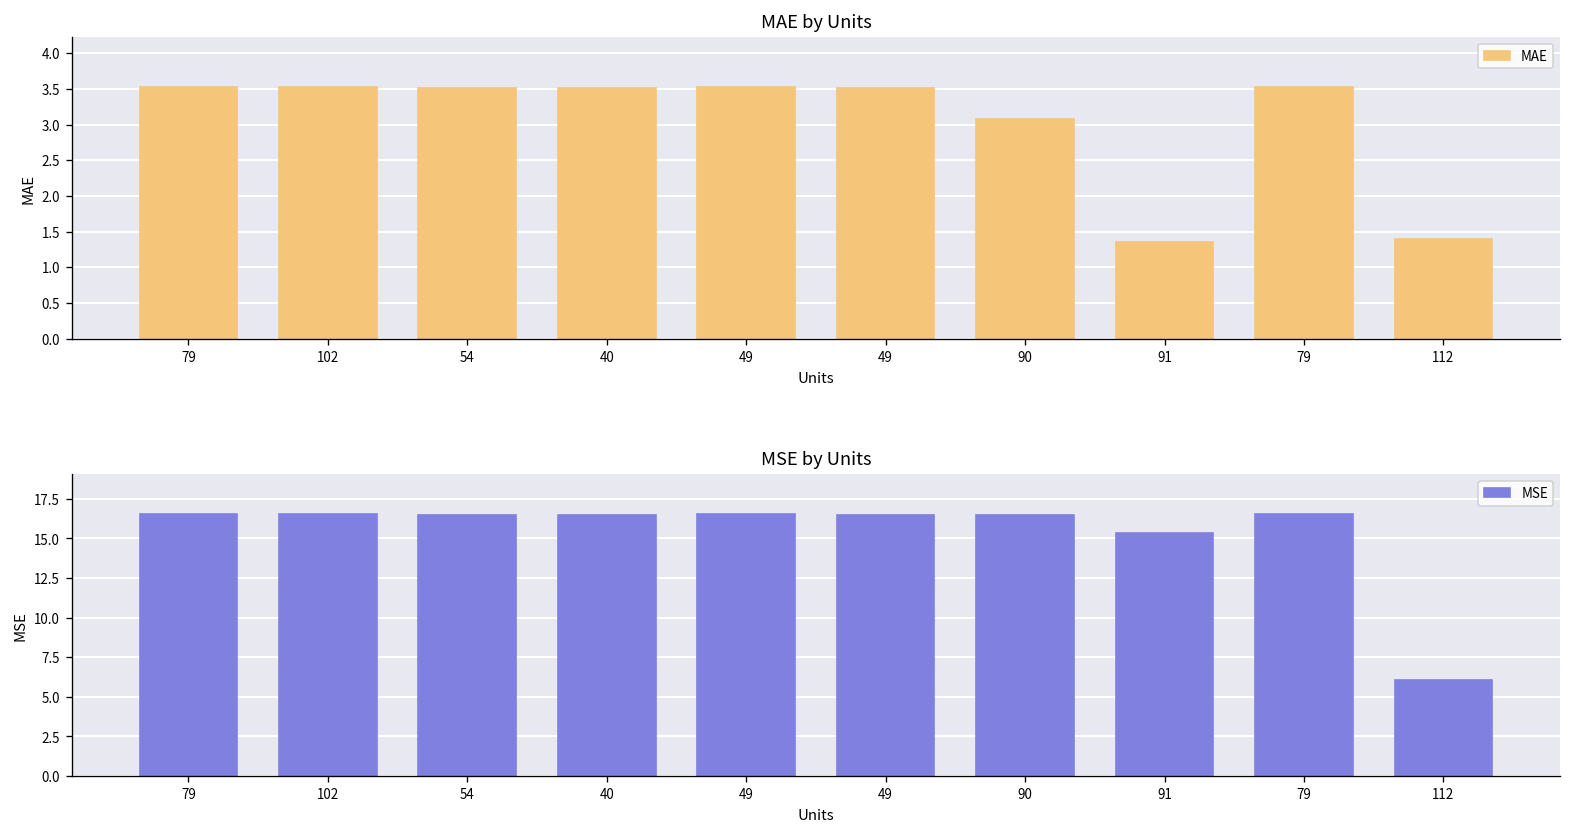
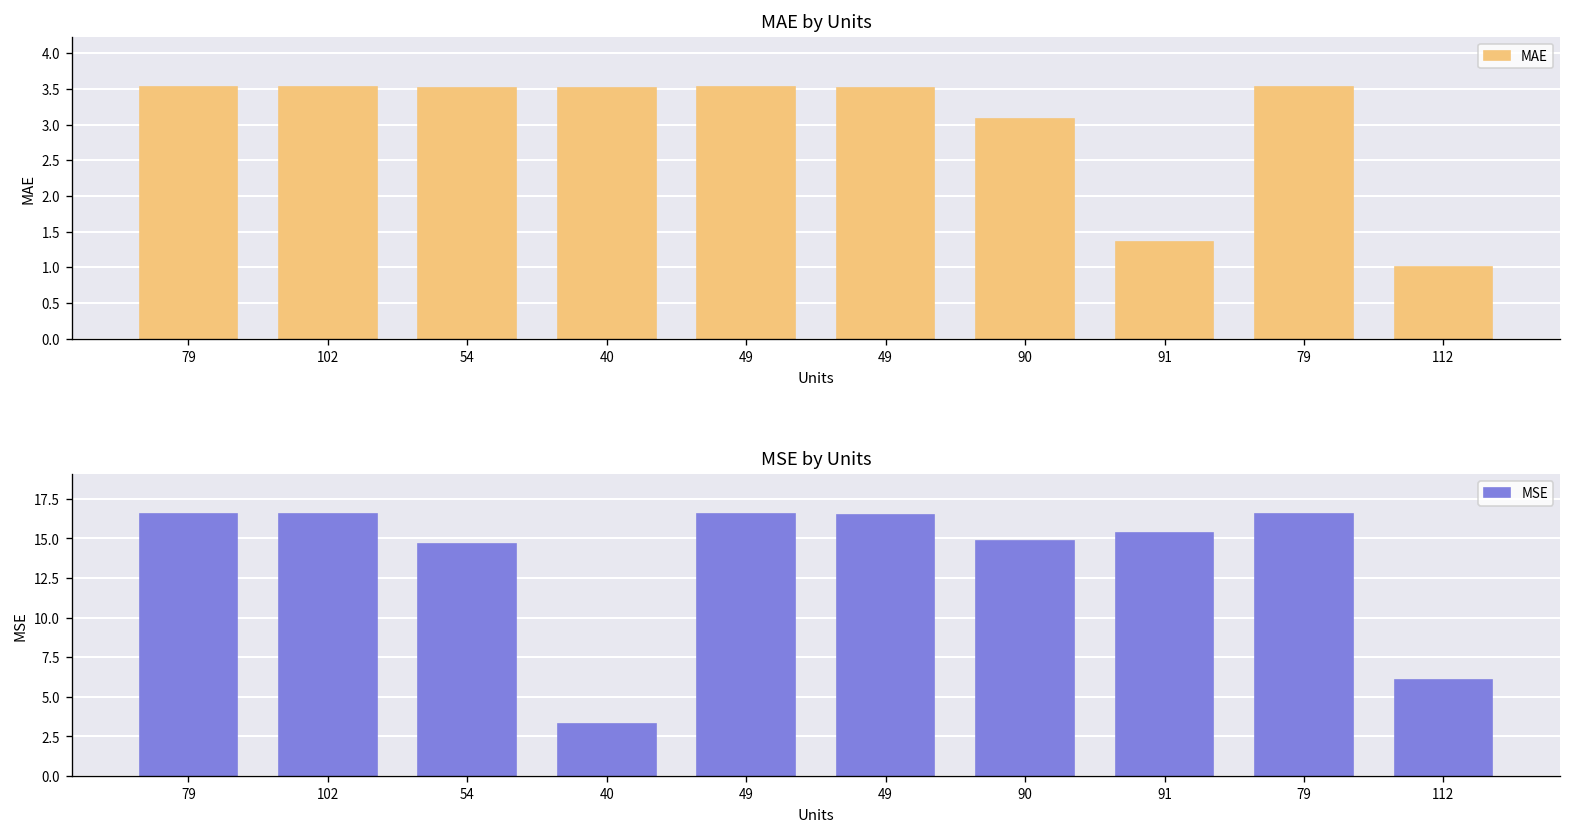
  {
    "MAE by Units": {
      "102": 3.5,
      "54": 3.5,
      "40": 3.5,
      "90": 3.1,
      "91": 1.4,
-     "112": 1.4
+     "112": 1.0
    },
    "MSE by Units": {
      "102": 16.5,
-     "54": 16.5,
-     "40": 16.5,
-     "90": 16.5,
+     "54": 14.6,
+     "40": 3.3,
+     "90": 14.8,
      "91": 15.3,
      "112": 6.0
    }
  }
